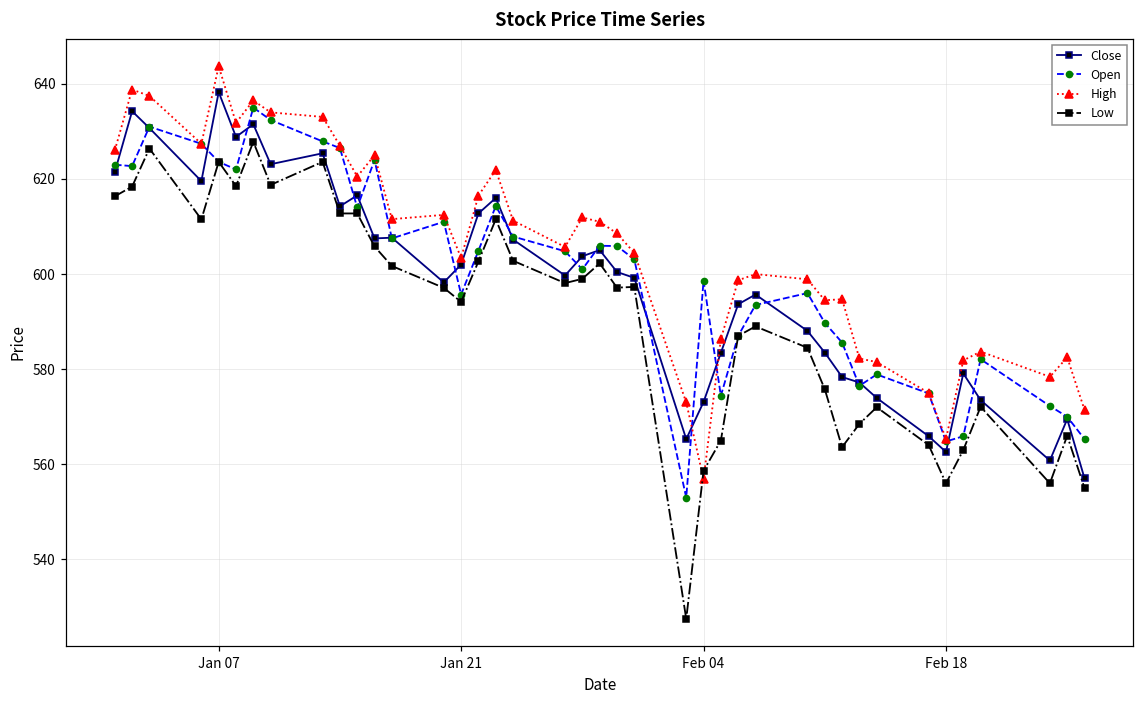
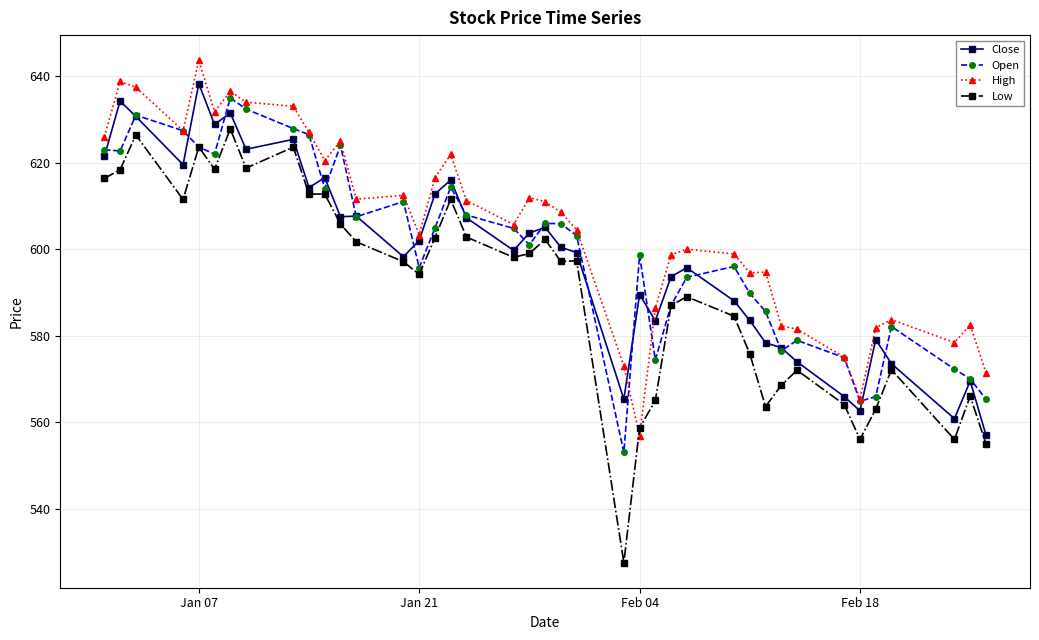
  {
    "Close": {
      "Jan 07": 638,
      "Jan 21": 602,
-     "Feb 04": 573,
+     "Feb 04": 590,
      "Feb 18": 563
    },
    "Open": {
      "Jan 21": 596,
      "Feb 04": 599
    },
    "High": {
      "Jan 07": 644,
      "Jan 21": 603,
      "Feb 04": 557
    },
    "Low": {
      "Jan 21": 594,
      "Feb 04": 559,
      "Feb 18": 556
    }
  }
